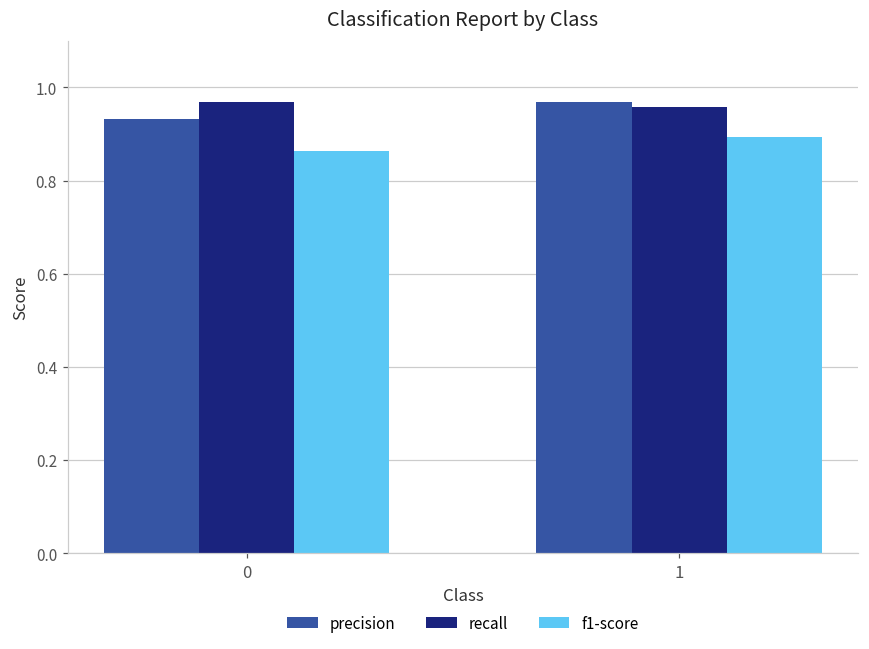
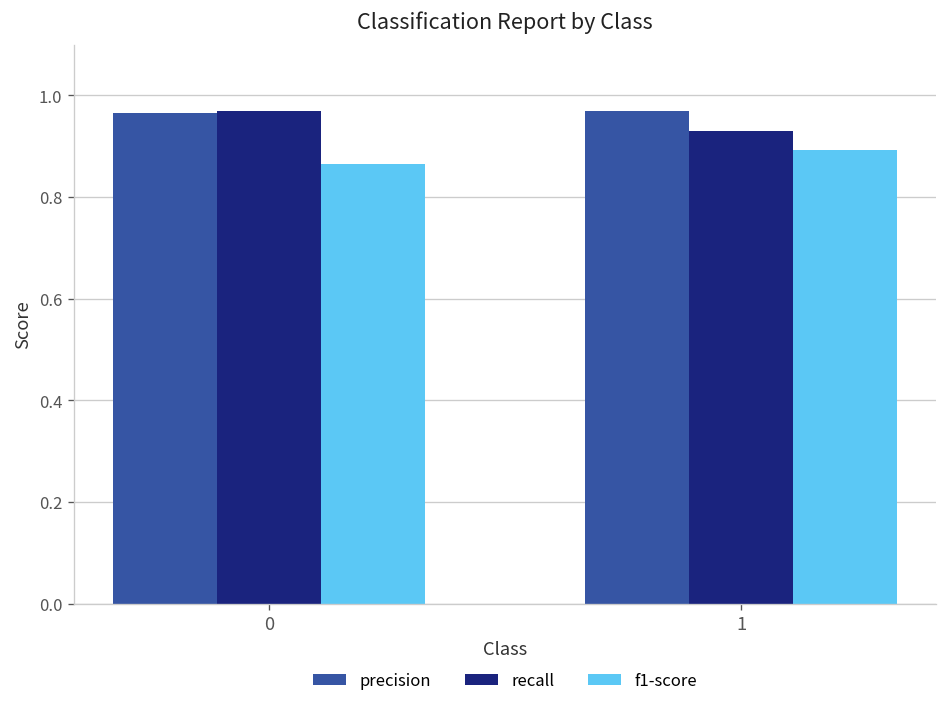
  {
    "precision": {
-     "0": 0.93,
+     "0": 0.97,
      "1": 0.97
    },
    "recall": {
      "0": 0.97,
-     "1": 0.96
+     "1": 0.93
    },
    "f1-score": {
      "0": 0.86,
      "1": 0.89
    }
  }
